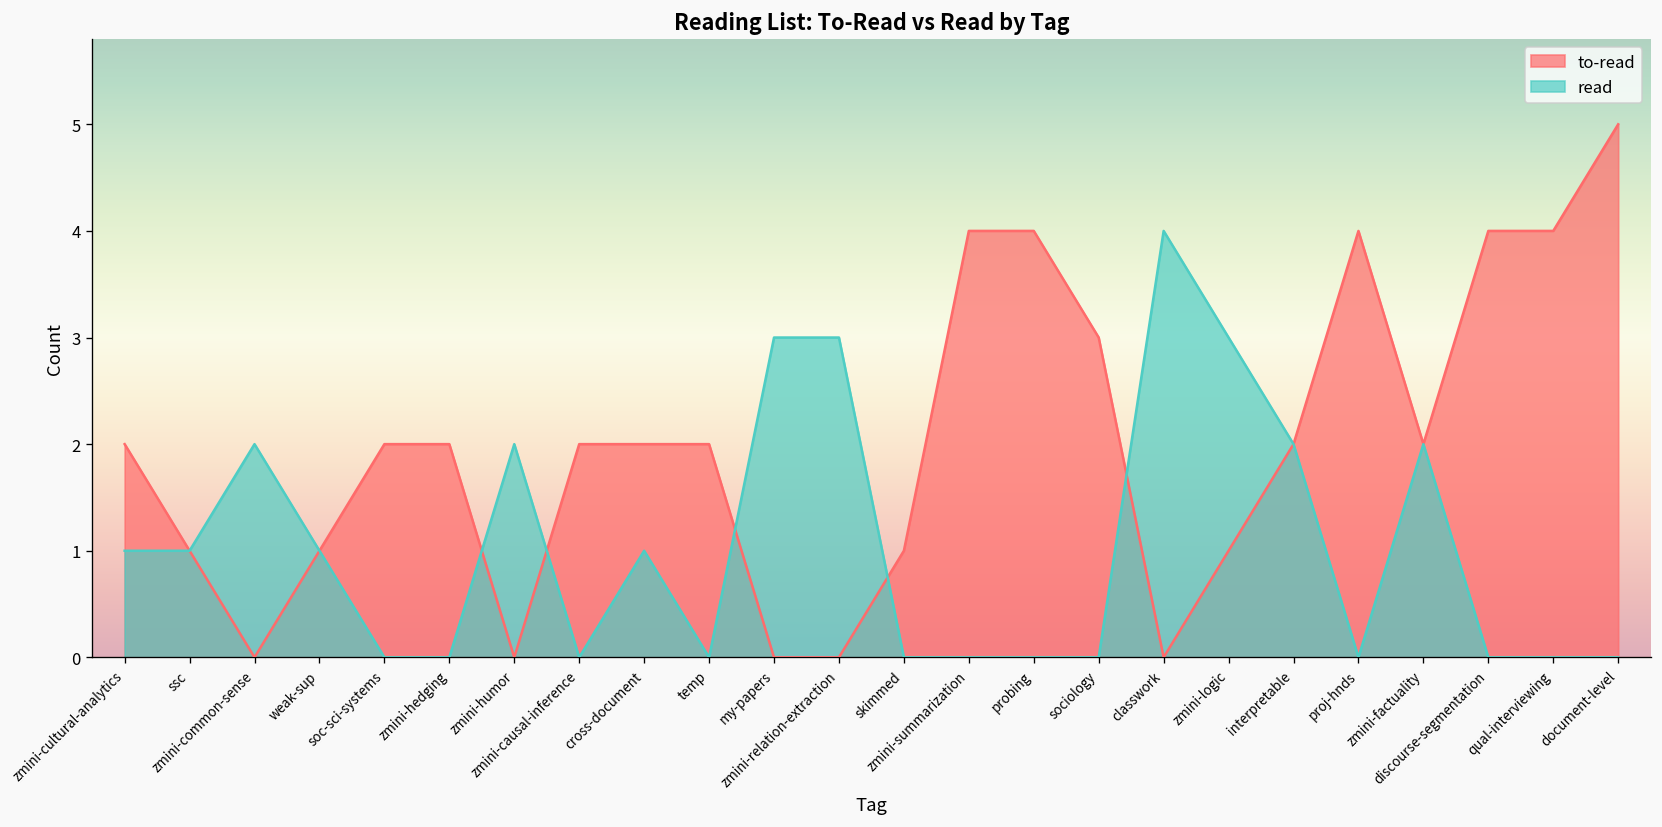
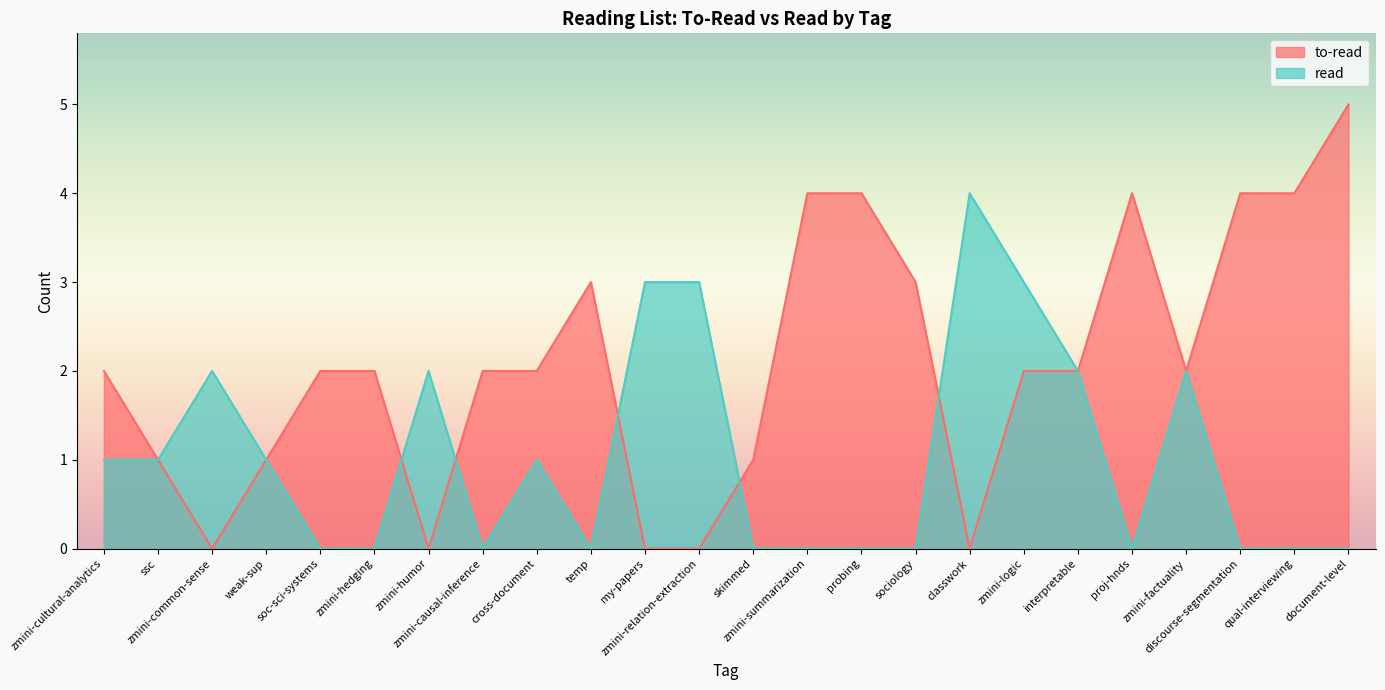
  {
    "to-read": {
      "zmini-cultural-analytics": 2,
      "zmini-common-sense": 0,
      "soc-sci-systems": 2,
      "zmini-hedging": 2,
      "zmini-humor": 0,
      "zmini-causal-inference": 2,
      "cross-document": 2,
-     "temp": 2,
+     "temp": 3,
      "my-papers": 0,
      "zmini-relation-extraction": 0,
      "skimmed": 1,
      "zmini-summarization": 4,
      "probing": 4,
      "sociology": 3,
      "classwork": 0,
-     "zmini-logic": 1,
+     "zmini-logic": 2,
      "proj-hnds": 4,
      "discourse-segmentation": 4,
      "qual-interviewing": 4,
      "document-level": 5
    },
    "read": {
      "zmini-cultural-analytics": 1,
      "zmini-common-sense": 2,
      "soc-sci-systems": 0,
      "zmini-hedging": 0,
      "zmini-humor": 2,
      "zmini-causal-inference": 0,
      "cross-document": 1,
      "temp": 0,
      "my-papers": 3,
      "zmini-relation-extraction": 3,
      "skimmed": 0,
      "zmini-summarization": 0,
      "probing": 0,
      "sociology": 0,
      "classwork": 4,
      "zmini-logic": 3,
      "proj-hnds": 0,
      "discourse-segmentation": 0,
      "qual-interviewing": 0,
      "document-level": 0
    }
  }
